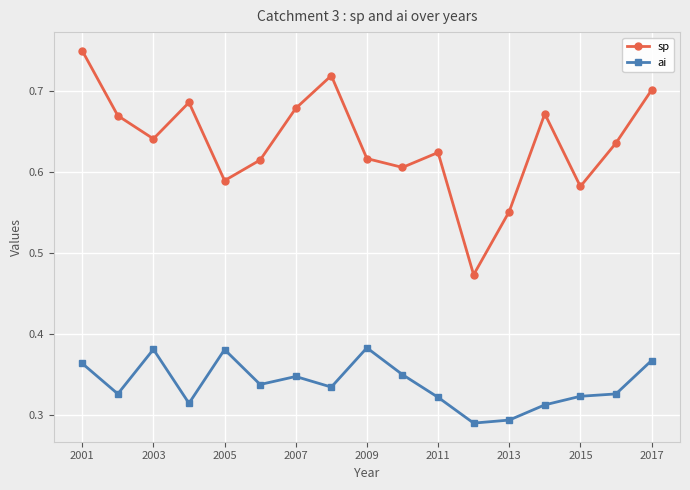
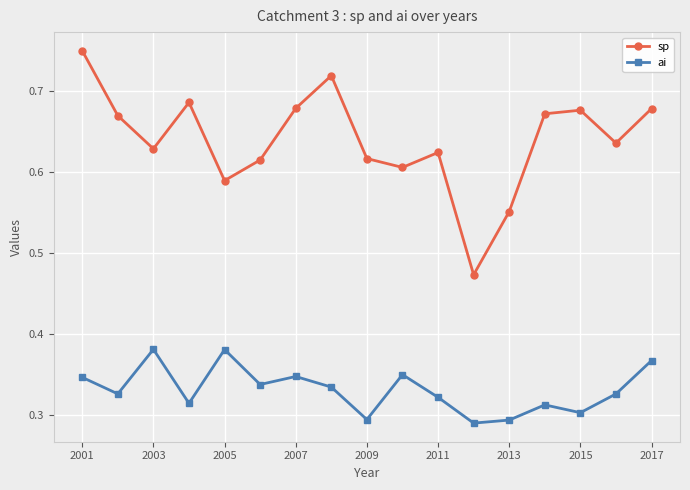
  {
    "sp": {
      "2001": 0.75,
-     "2003": 0.64,
+     "2003": 0.63,
      "2005": 0.59,
      "2007": 0.68,
      "2009": 0.62,
      "2011": 0.62,
      "2013": 0.55,
-     "2015": 0.58,
-     "2017": 0.70
+     "2015": 0.68,
+     "2017": 0.68
    },
    "ai": {
-     "2001": 0.36,
+     "2001": 0.35,
      "2003": 0.38,
      "2005": 0.38,
      "2007": 0.35,
-     "2009": 0.38,
+     "2009": 0.29,
      "2011": 0.32,
      "2013": 0.29,
-     "2015": 0.32,
+     "2015": 0.30,
      "2017": 0.37
    }
  }
